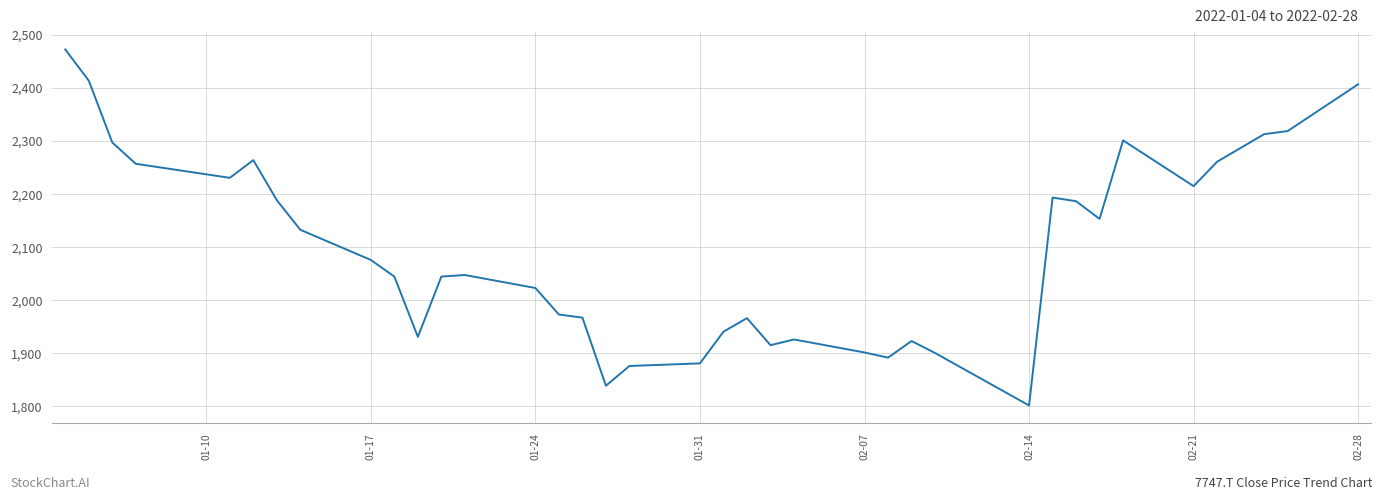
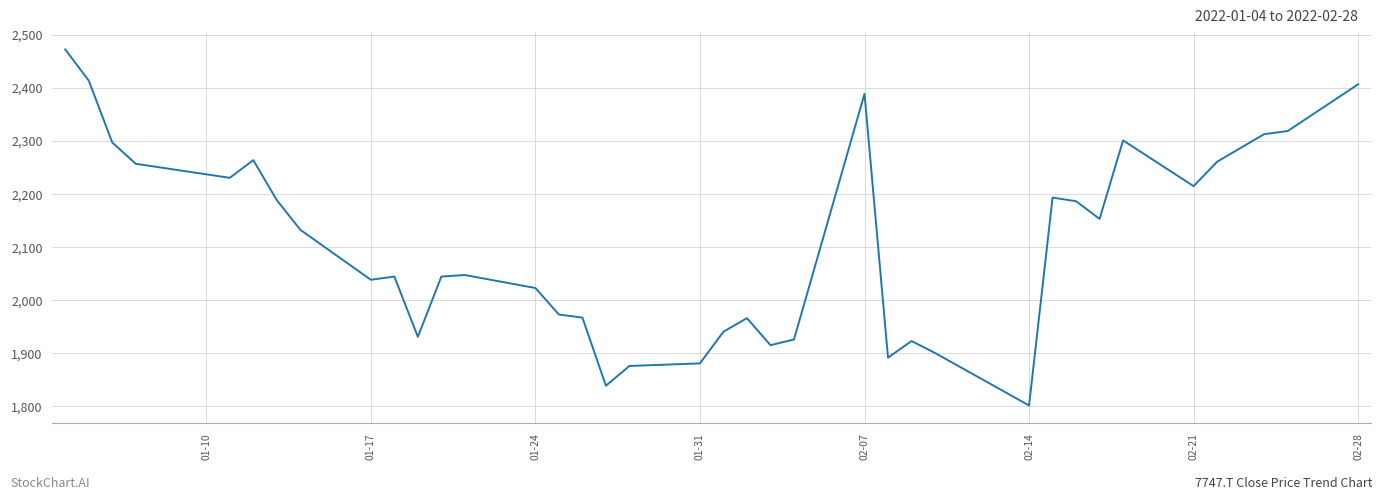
  {
-   "01-17": "2,080",
+   "01-17": "2,040",
    "01-24": "2,020",
    "01-31": "1,880",
-   "02-07": "1,900",
+   "02-07": "2,390",
    "02-14": "1,800",
    "02-21": "2,220",
    "02-28": "2,410"
  }
